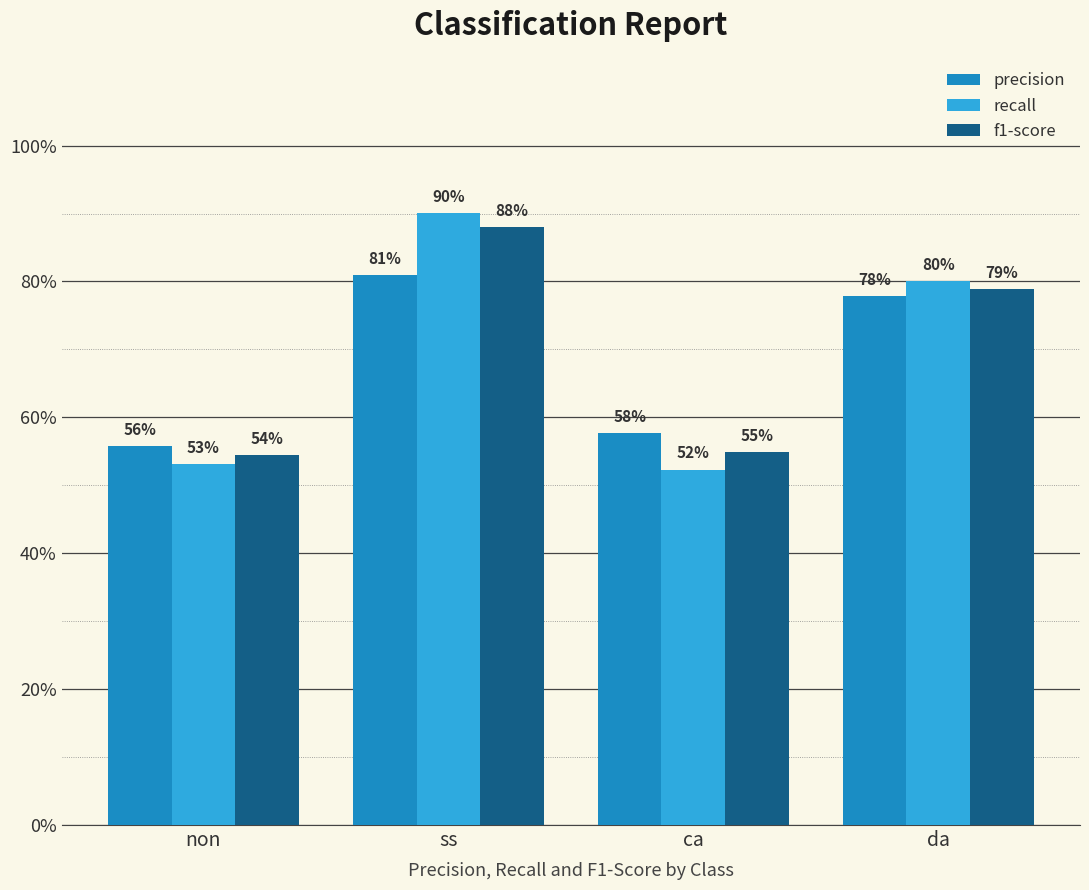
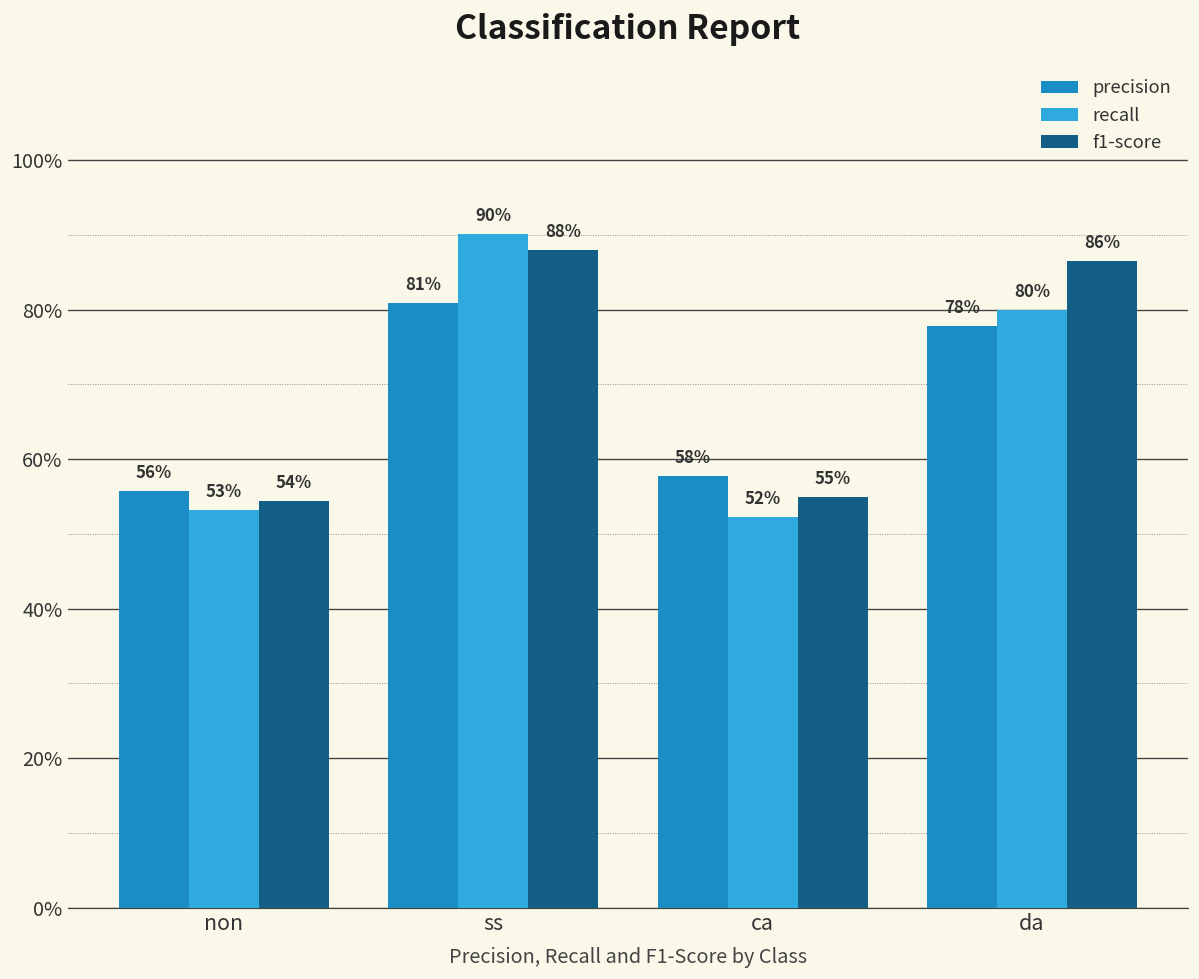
  {
    "f1-score": {
      "non": "54%",
      "ss": "88%",
      "ca": "55%",
-     "da": "79%"
+     "da": "86%"
    }
  }
